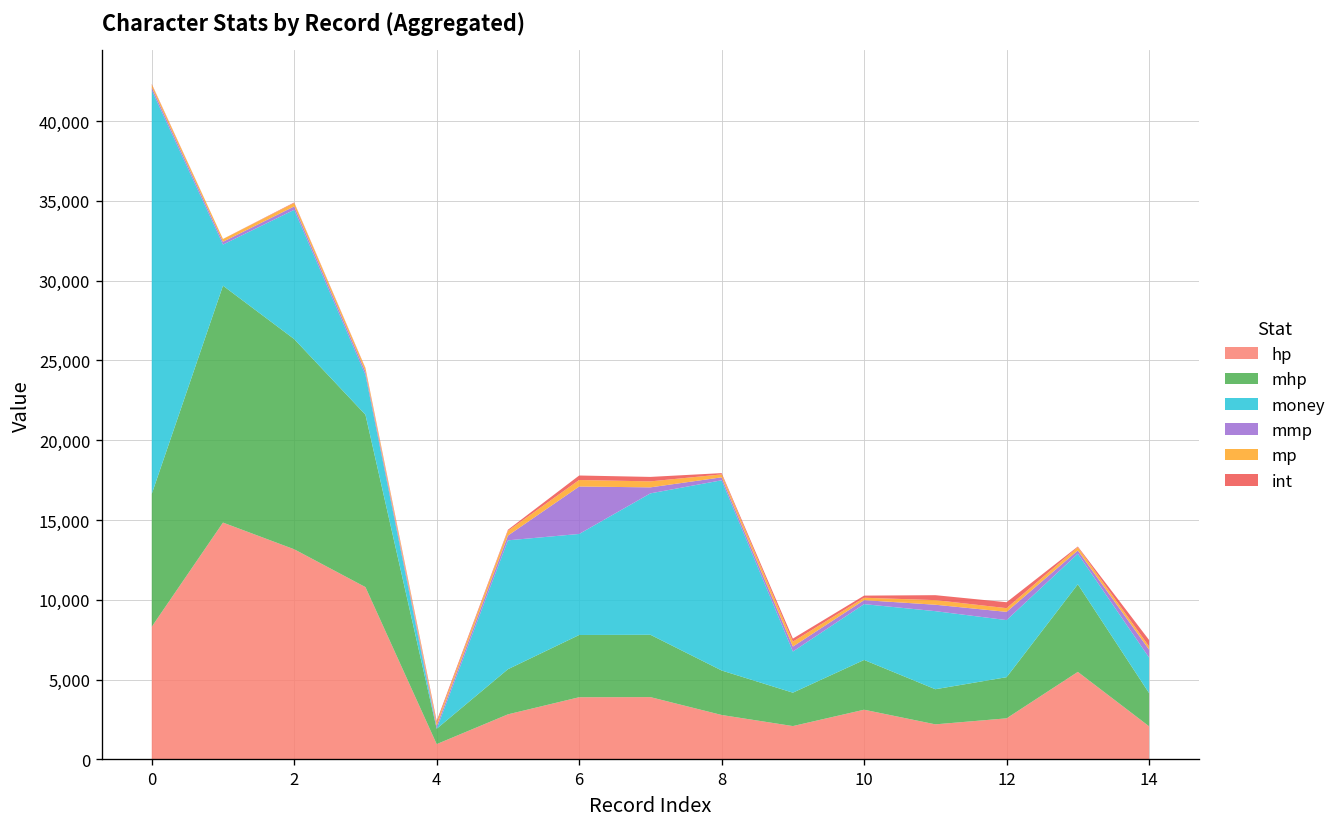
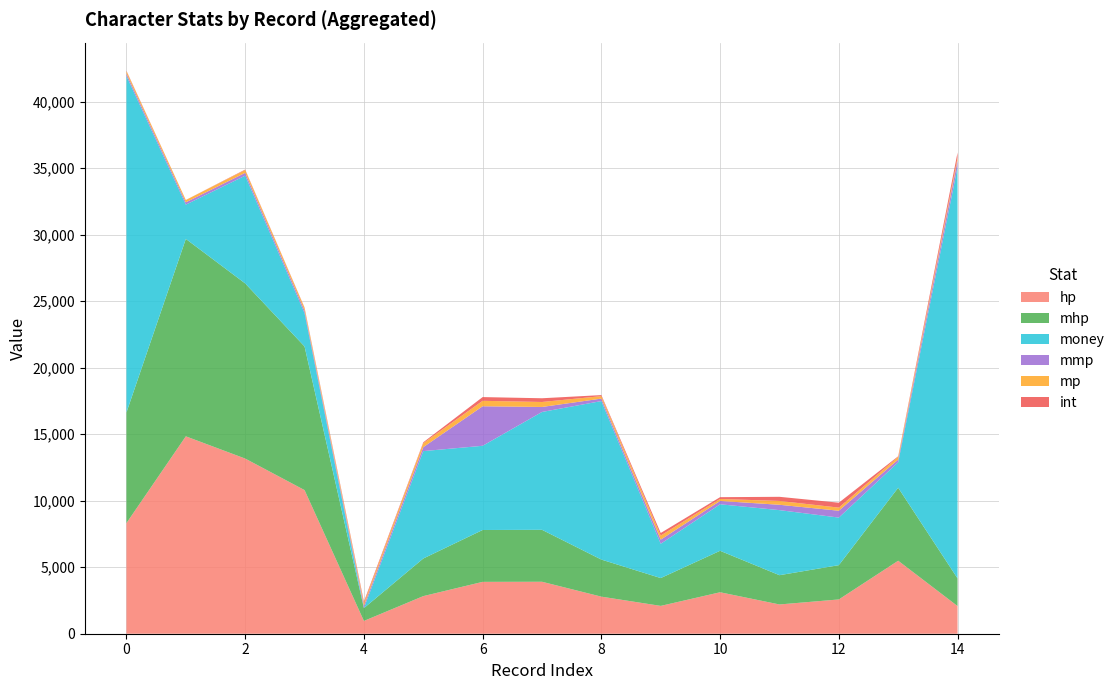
  {
    "mhp": {
      "0": "8,300",
      "2": "13,200",
      "6": "3,900",
      "8": "2,800",
      "10": "3,100",
      "12": "2,600",
      "14": "2,100"
    },
    "money": {
      "2": "8,100",
      "6": "6,300",
      "10": "3,500",
      "12": "3,600",
-     "14": "2,200"
+     "14": "30,900"
    },
    "mmp": {
      "2": "200",
      "6": "3,000",
      "12": "500",
      "14": "500"
    },
    "mp": {
      "6": "400",
      "12": "200",
      "14": "200"
    }
  }
